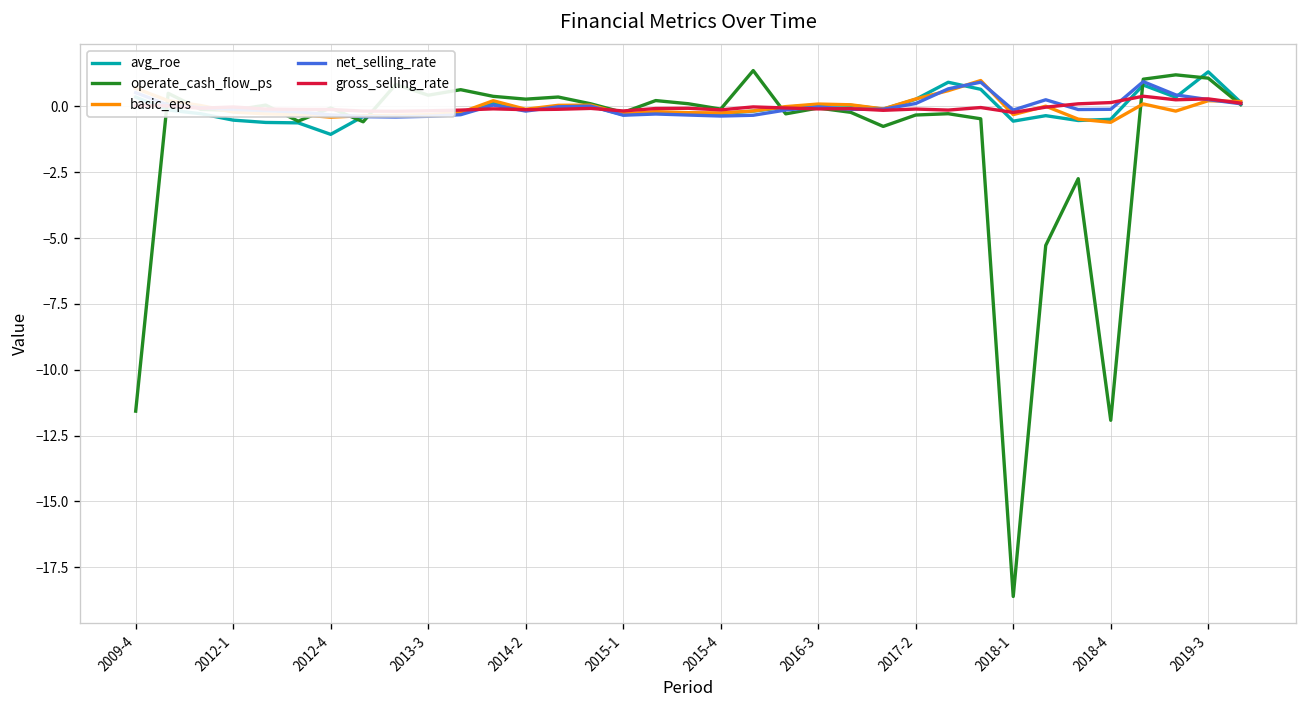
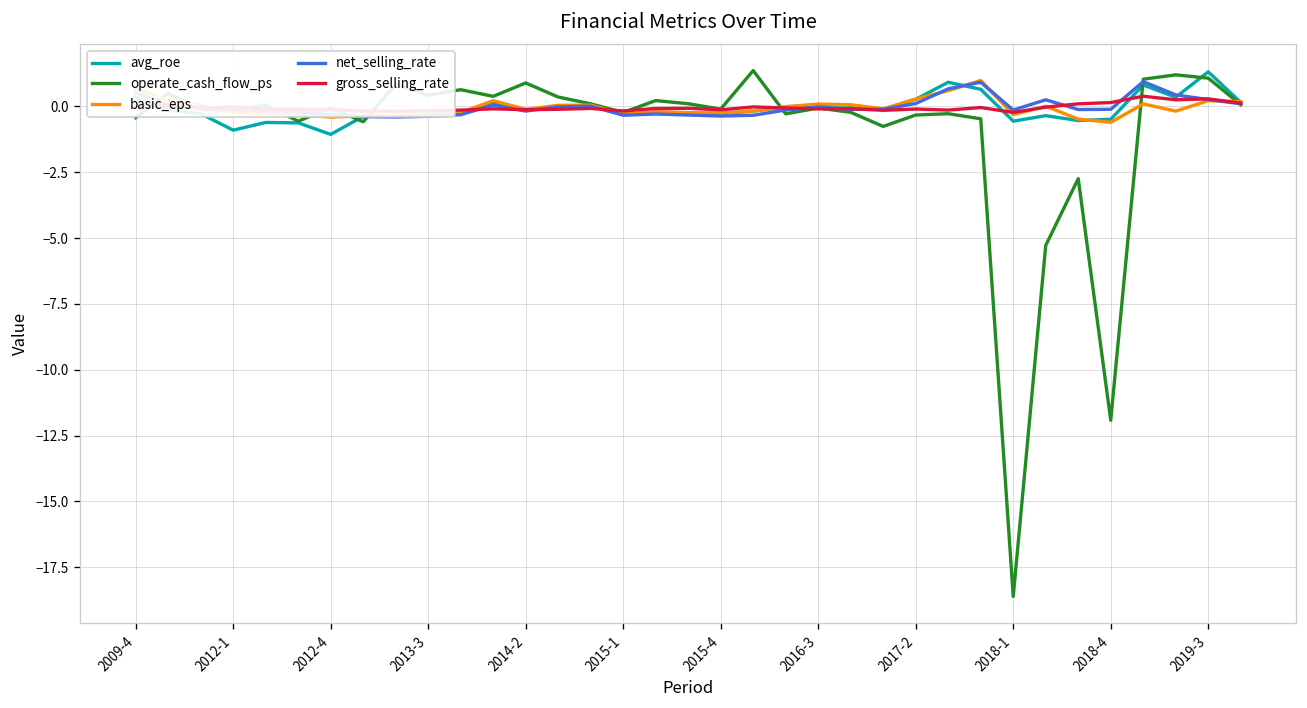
  {
    "avg_roe": {
-     "2012-1": -0.5,
+     "2012-1": -0.9,
      "2012-4": -1.1,
      "2018-1": -0.6,
      "2019-3": 1.3
    },
    "operate_cash_flow_ps": {
-     "2009-4": -11.6,
-     "2014-2": 0.3,
+     "2009-4": -0.4,
+     "2014-2": 0.9,
      "2017-2": -0.3,
      "2018-1": -18.6,
      "2018-4": -11.9,
      "2019-3": 1.1
    },
    "net_selling_rate": {
      "2017-2": 0.1,
      "2018-4": -0.1
    },
    "gross_selling_rate": {
      "2017-2": -0.1,
      "2018-4": 0.1
    }
  }
